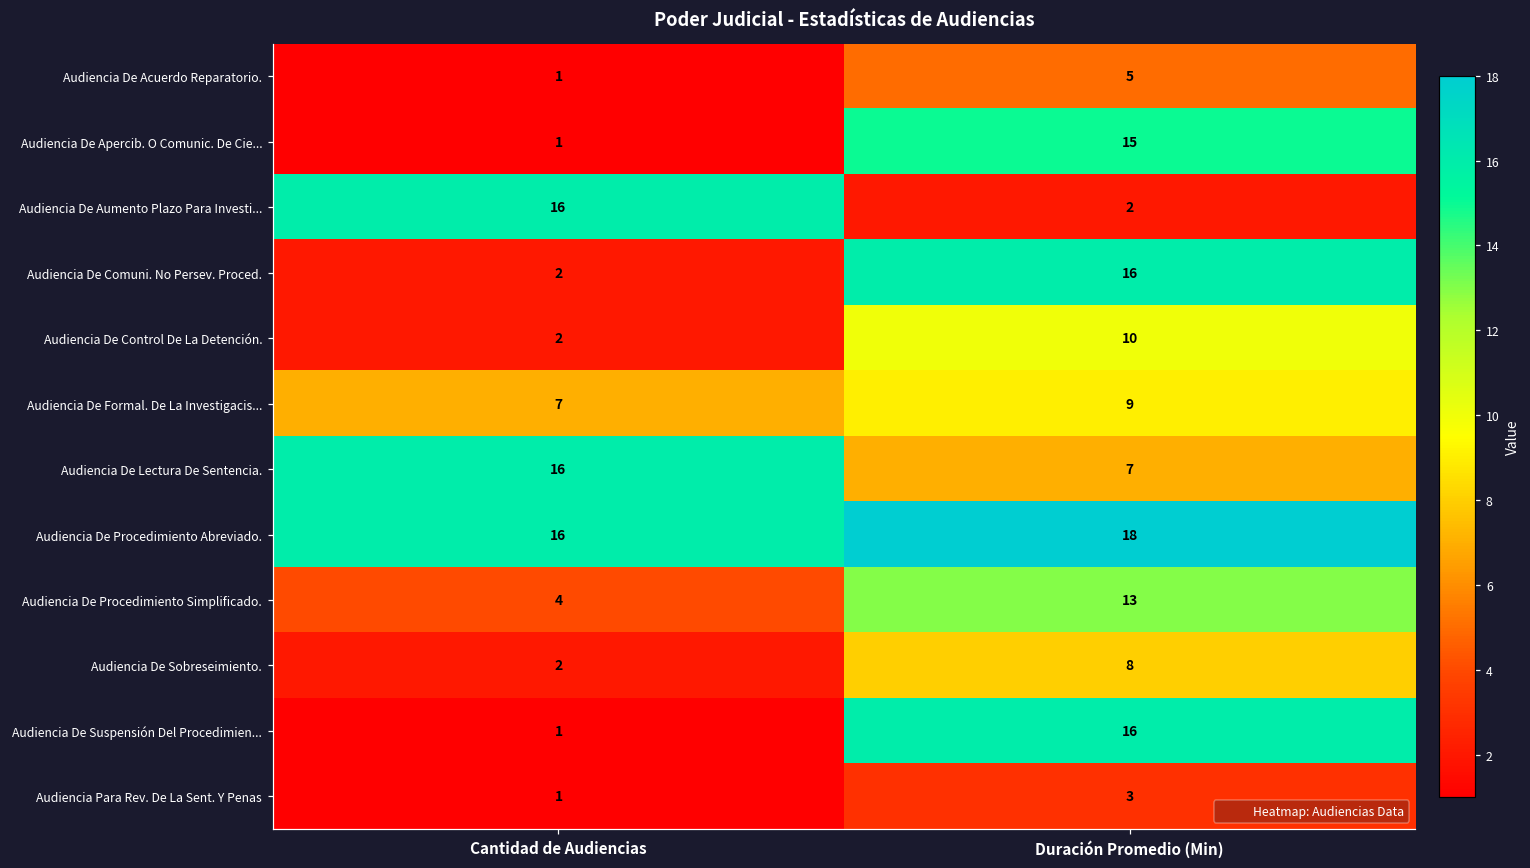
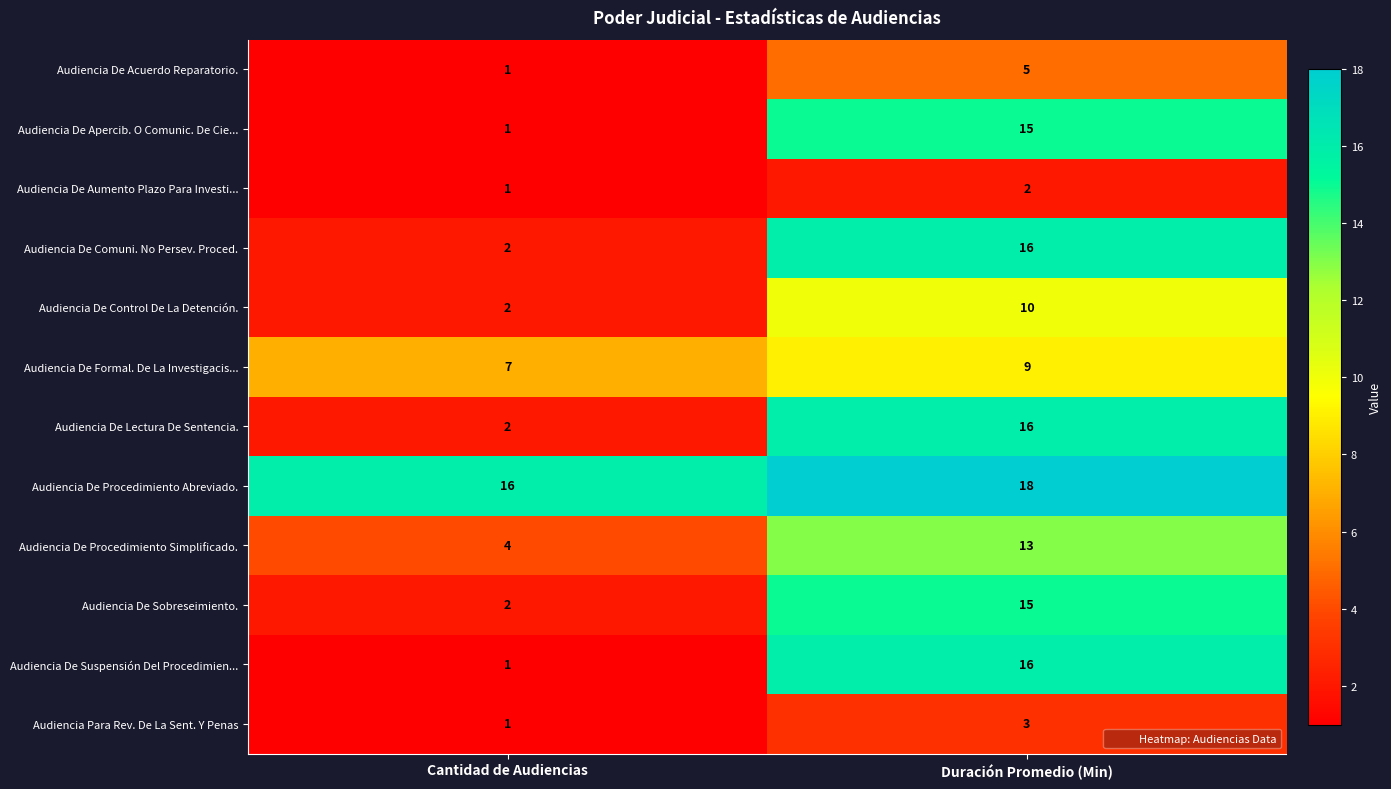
  {
    "Audiencia De Acuerdo Reparatorio.": {
      "Cantidad de Audiencias": 1,
      "Duración Promedio (Min)": 5
    },
    "Audiencia De Apercib. O Comunic. De Cie...": {
      "Cantidad de Audiencias": 1,
      "Duración Promedio (Min)": 15
    },
    "Audiencia De Aumento Plazo Para Investi...": {
-     "Cantidad de Audiencias": 16,
+     "Cantidad de Audiencias": 1,
      "Duración Promedio (Min)": 2
    },
    "Audiencia De Comuni. No Persev. Proced.": {
      "Cantidad de Audiencias": 2,
      "Duración Promedio (Min)": 16
    },
    "Audiencia De Control De La Detención.": {
      "Cantidad de Audiencias": 2,
      "Duración Promedio (Min)": 10
    },
    "Audiencia De Formal. De La Investigacis...": {
      "Cantidad de Audiencias": 7,
      "Duración Promedio (Min)": 9
    },
    "Audiencia De Lectura De Sentencia.": {
-     "Cantidad de Audiencias": 16,
-     "Duración Promedio (Min)": 7
+     "Cantidad de Audiencias": 2,
+     "Duración Promedio (Min)": 16
    },
    "Audiencia De Procedimiento Abreviado.": {
      "Cantidad de Audiencias": 16,
      "Duración Promedio (Min)": 18
    },
    "Audiencia De Procedimiento Simplificado.": {
      "Cantidad de Audiencias": 4,
      "Duración Promedio (Min)": 13
    },
    "Audiencia De Sobreseimiento.": {
      "Cantidad de Audiencias": 2,
-     "Duración Promedio (Min)": 8
+     "Duración Promedio (Min)": 15
    },
    "Audiencia De Suspensión Del Procedimien...": {
      "Cantidad de Audiencias": 1,
      "Duración Promedio (Min)": 16
    },
    "Audiencia Para Rev. De La Sent. Y Penas": {
      "Cantidad de Audiencias": 1,
      "Duración Promedio (Min)": 3
    }
  }
